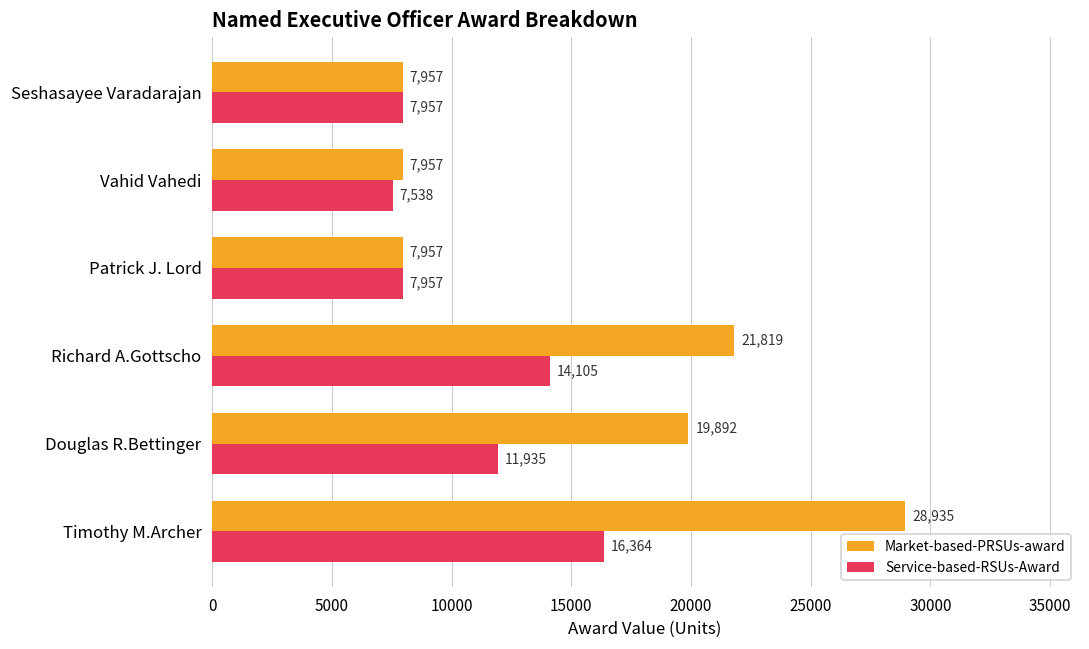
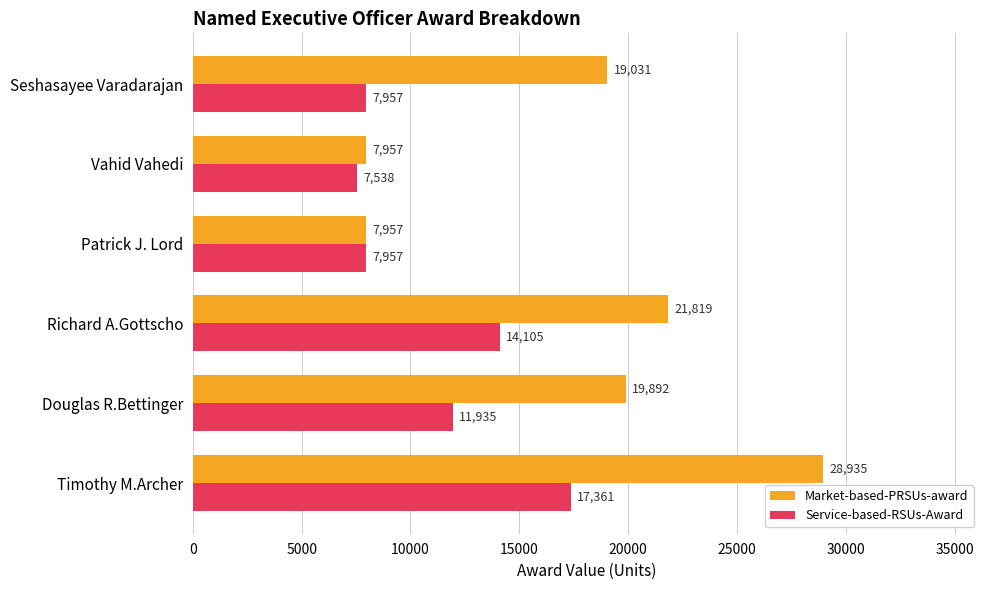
  {
    "Market-based-PRSUs-award": {
-     "Seshasayee Varadarajan": "7,957",
+     "Seshasayee Varadarajan": "19,031",
      "Vahid Vahedi": "7,957",
      "Patrick J. Lord": "7,957",
      "Richard A.Gottscho": "21,819",
      "Douglas R.Bettinger": "19,892",
      "Timothy M.Archer": "28,935"
    },
    "Service-based-RSUs-Award": {
      "Seshasayee Varadarajan": "7,957",
      "Vahid Vahedi": "7,538",
      "Patrick J. Lord": "7,957",
      "Richard A.Gottscho": "14,105",
      "Douglas R.Bettinger": "11,935",
-     "Timothy M.Archer": "16,364"
+     "Timothy M.Archer": "17,361"
    }
  }
